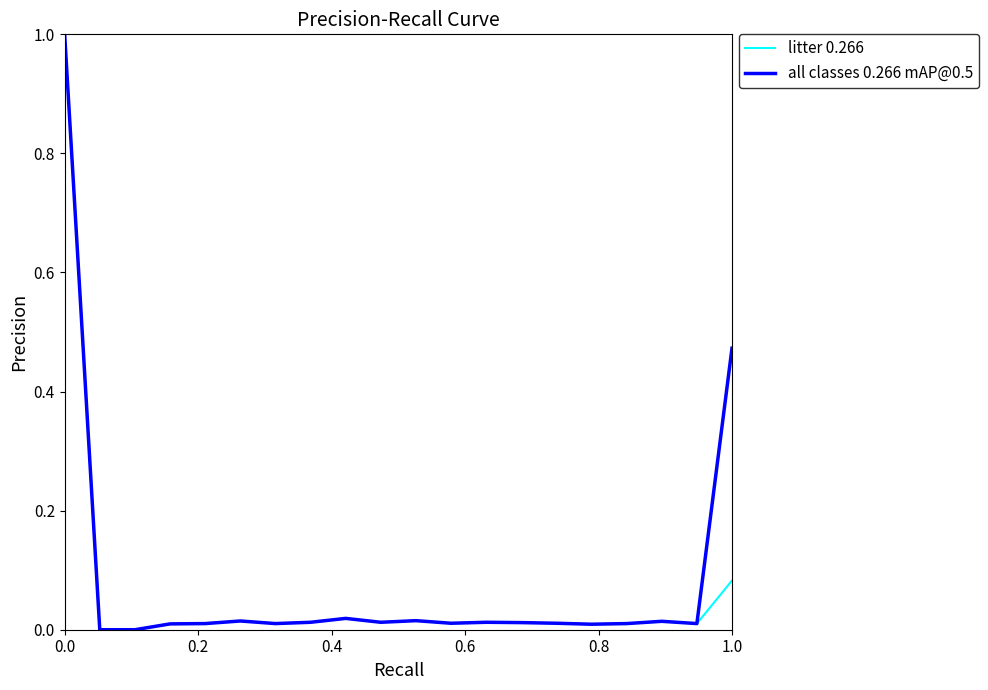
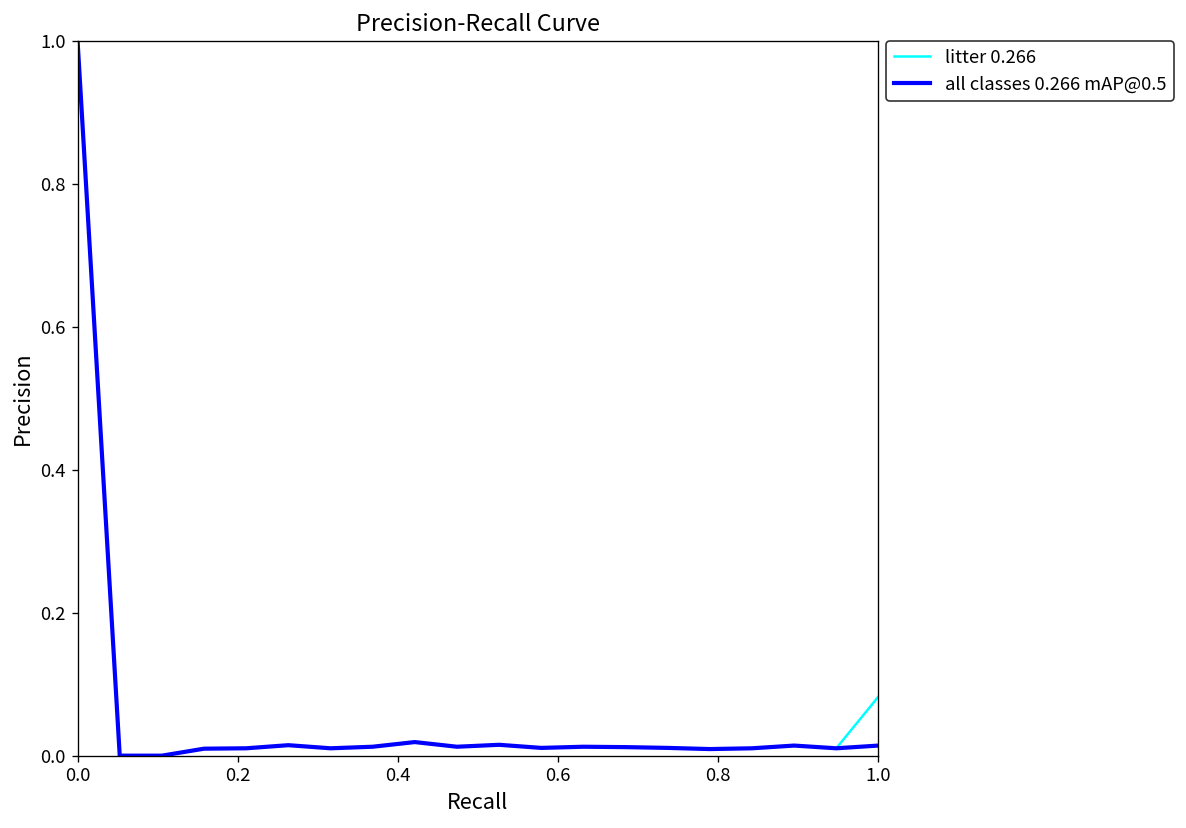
  {
    "litter 0.266": {
      "1.0": 0.08
    },
    "all classes 0.266 mAP@0.5": {
-     "1.0": 0.47
+     "1.0": 0.01
    }
  }
